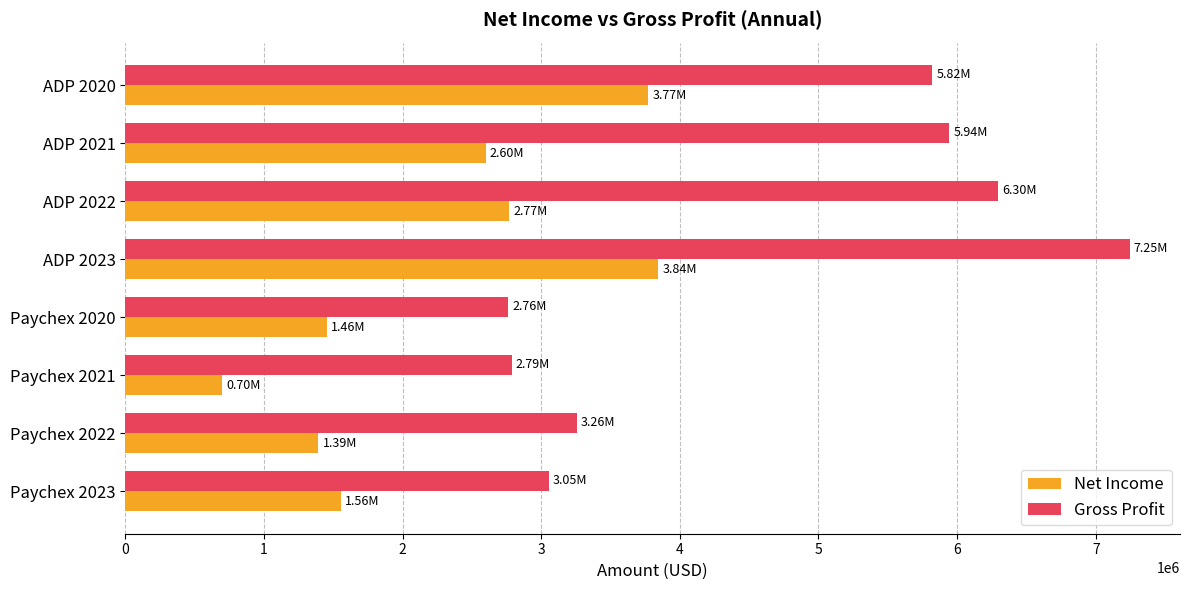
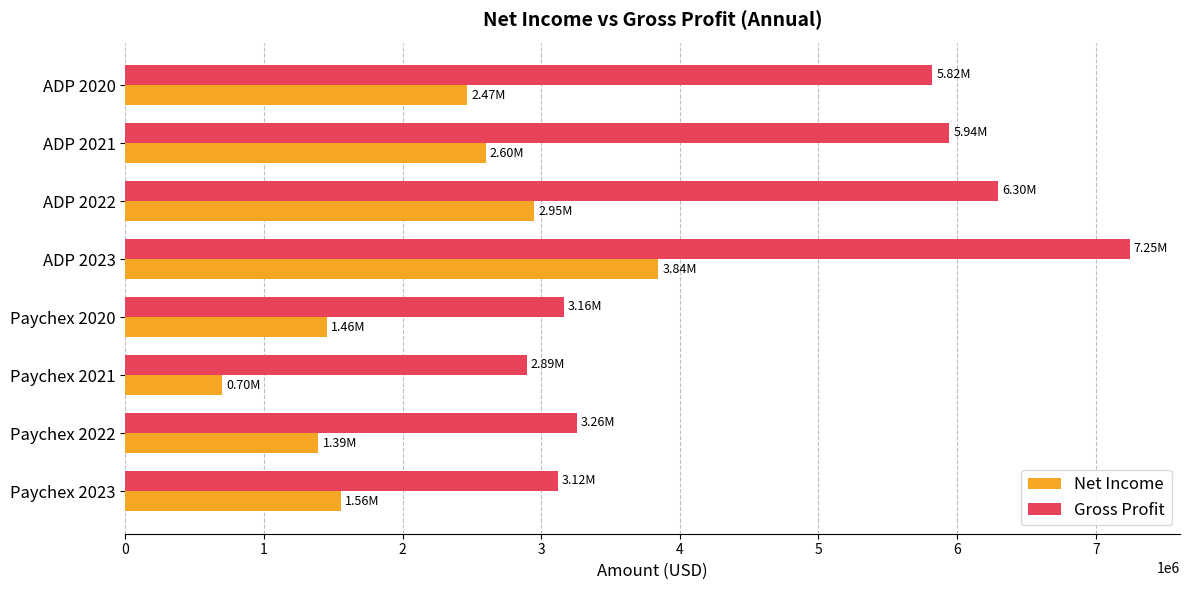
  {
    "Net Income": {
-     "ADP 2020": "3.77M",
+     "ADP 2020": "2.47M",
      "ADP 2021": "2.60M",
-     "ADP 2022": "2.77M",
+     "ADP 2022": "2.95M",
      "ADP 2023": "3.84M",
      "Paychex 2020": "1.46M",
      "Paychex 2021": "0.70M",
      "Paychex 2022": "1.39M",
      "Paychex 2023": "1.56M"
    },
    "Gross Profit": {
      "ADP 2020": "5.82M",
      "ADP 2021": "5.94M",
      "ADP 2022": "6.30M",
      "ADP 2023": "7.25M",
-     "Paychex 2020": "2.76M",
-     "Paychex 2021": "2.79M",
+     "Paychex 2020": "3.16M",
+     "Paychex 2021": "2.89M",
      "Paychex 2022": "3.26M",
-     "Paychex 2023": "3.05M"
+     "Paychex 2023": "3.12M"
    }
  }
